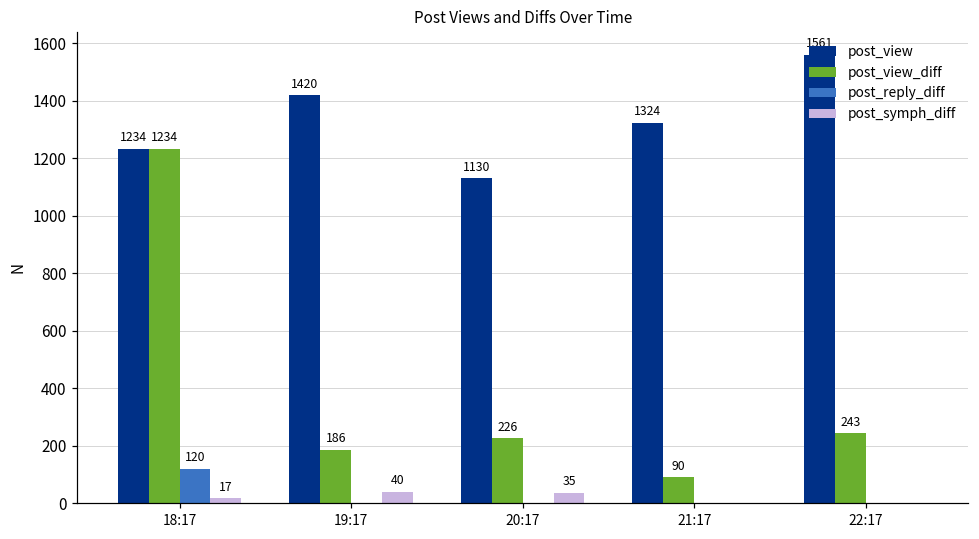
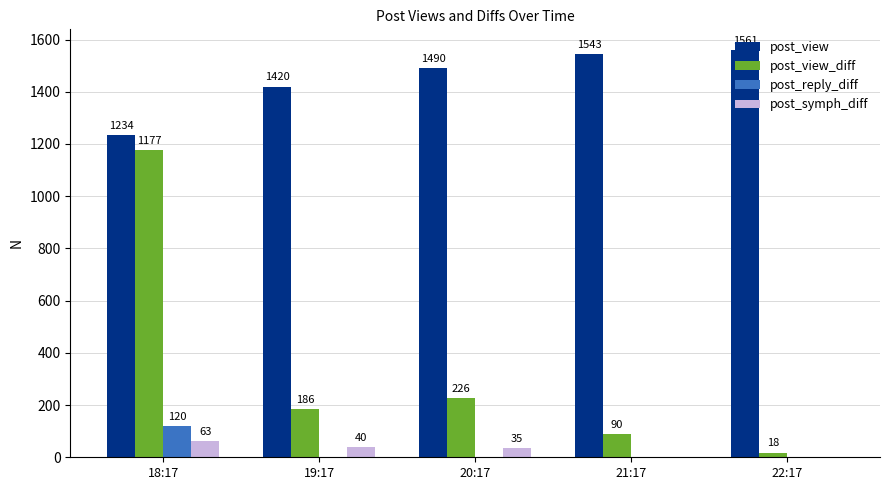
  {
    "post_view": {
      "18:17": 1234,
      "19:17": 1420,
-     "20:17": 1130,
-     "21:17": 1324,
+     "20:17": 1490,
+     "21:17": 1543,
      "22:17": 1561
    },
    "post_view_diff": {
-     "18:17": 1234,
+     "18:17": 1177,
      "19:17": 186,
      "20:17": 226,
      "21:17": 90,
-     "22:17": 243
+     "22:17": 18
    },
    "post_reply_diff": {
      "18:17": 120
    },
    "post_symph_diff": {
-     "18:17": 17,
+     "18:17": 63,
      "19:17": 40,
      "20:17": 35
    }
  }
